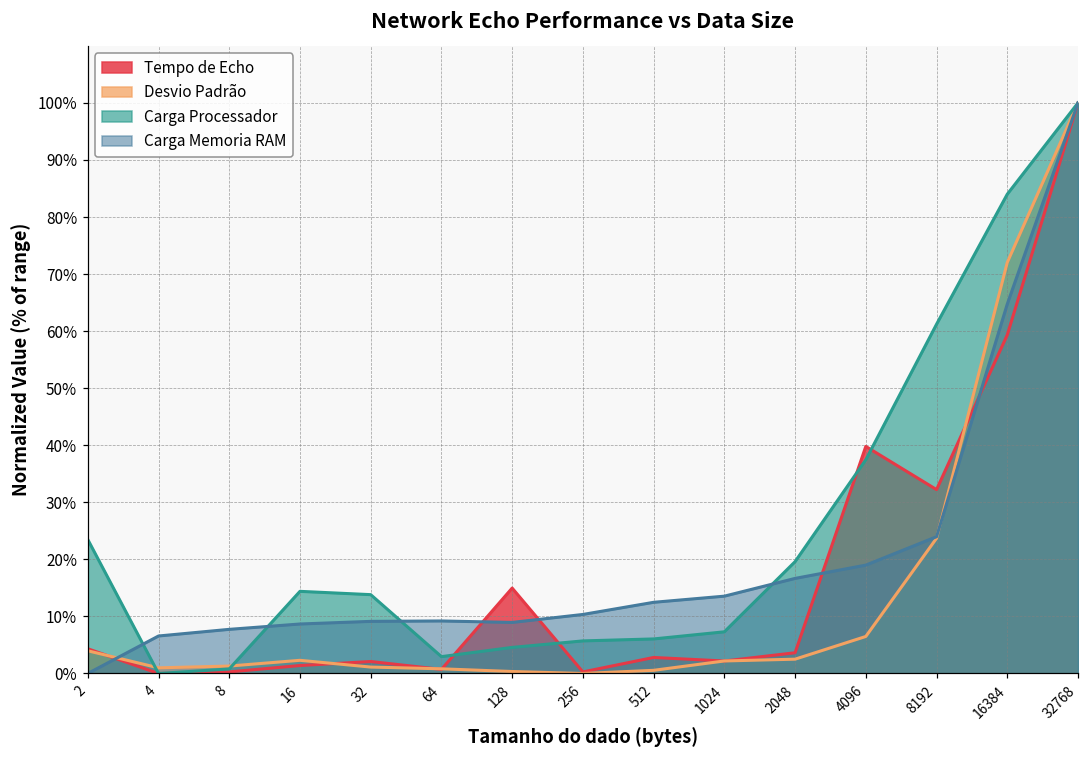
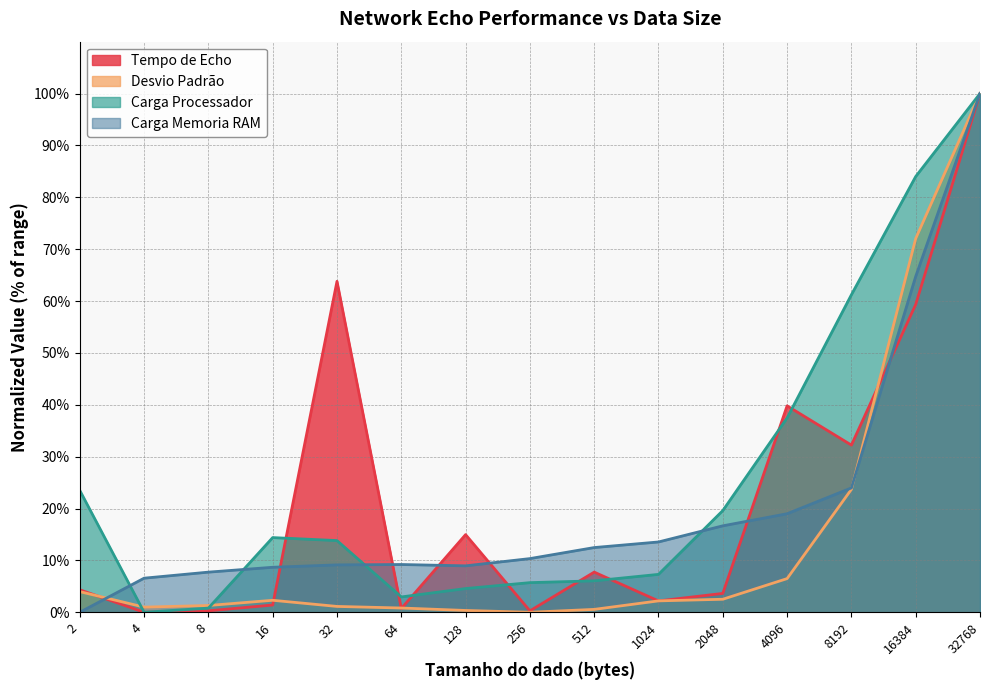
  {
    "Tempo de Echo": {
      "8": "0%",
      "16": "1%",
-     "32": "2%",
+     "32": "64%",
      "128": "15%",
-     "512": "3%",
+     "512": "8%",
      "2048": "4%",
      "4096": "40%",
      "8192": "32%",
      "16384": "59%"
    },
    "Desvio Padrão": {
      "4": "1%",
      "8": "1%",
      "16": "2%",
      "32": "1%",
      "128": "0%",
      "512": "1%",
      "2048": "3%",
      "4096": "6%",
      "16384": "72%"
    }
  }
